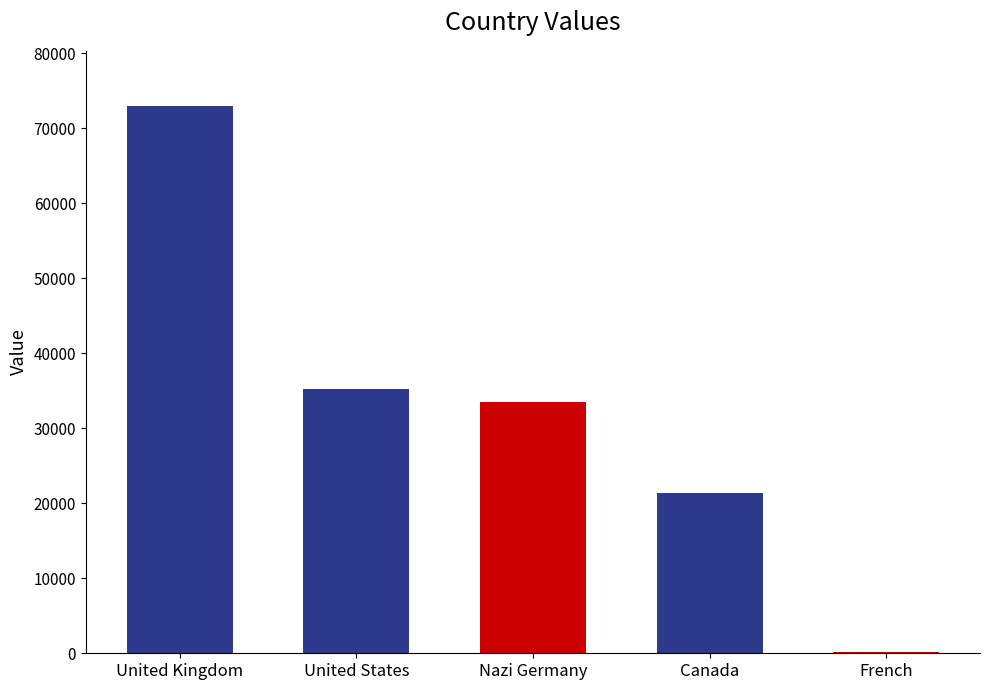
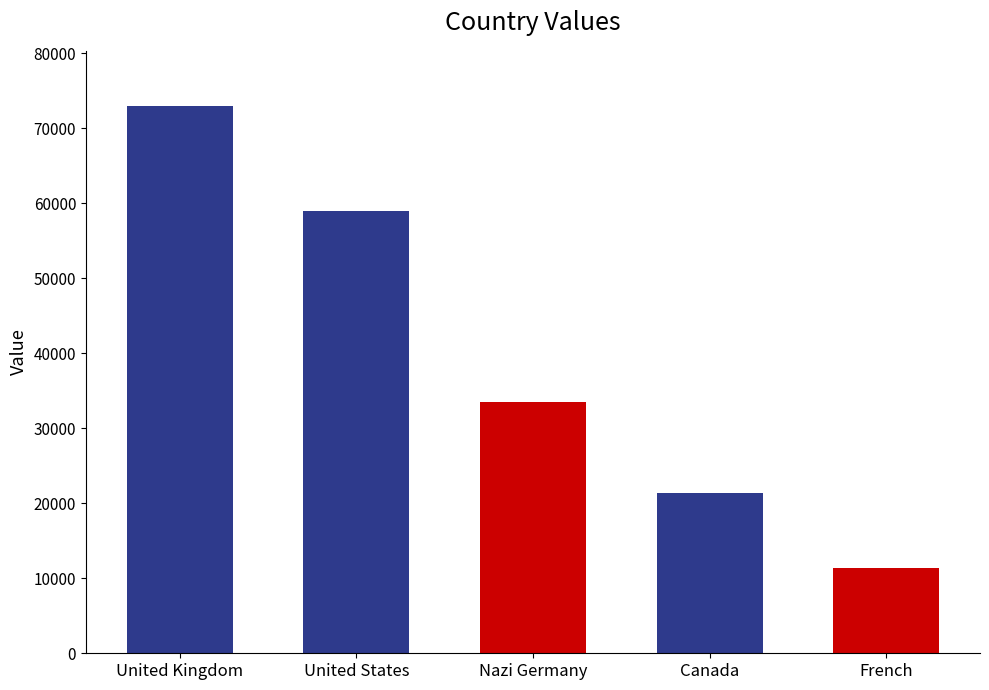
  {
    "United Kingdom": 73000,
-   "United States": 35000,
+   "United States": 59000,
    "Nazi Germany": 34000,
    "Canada": 21000,
-   "French": 0
+   "French": 11000
  }
